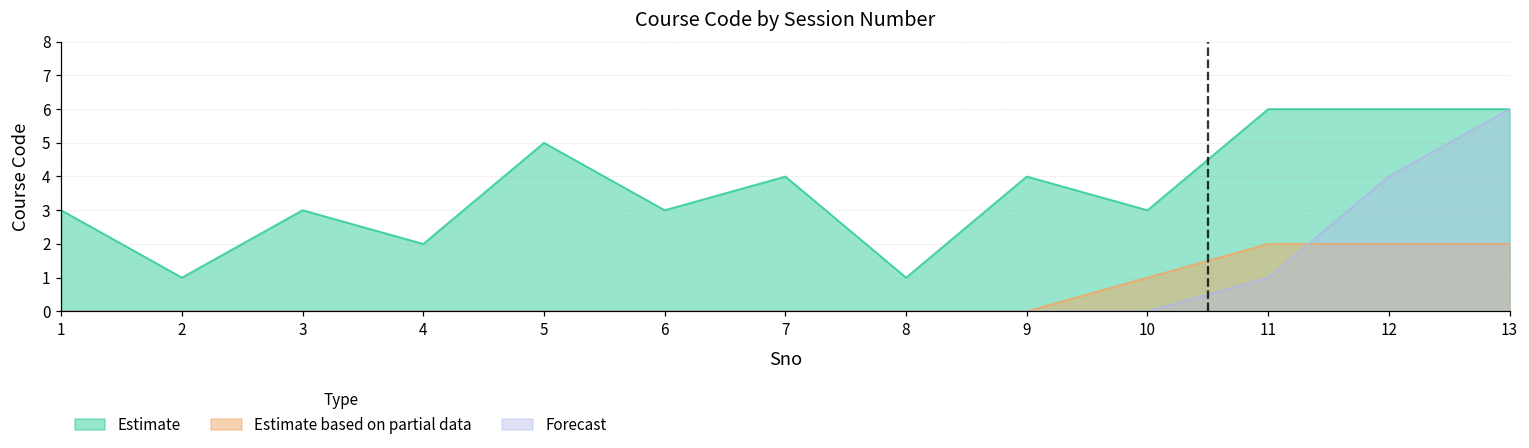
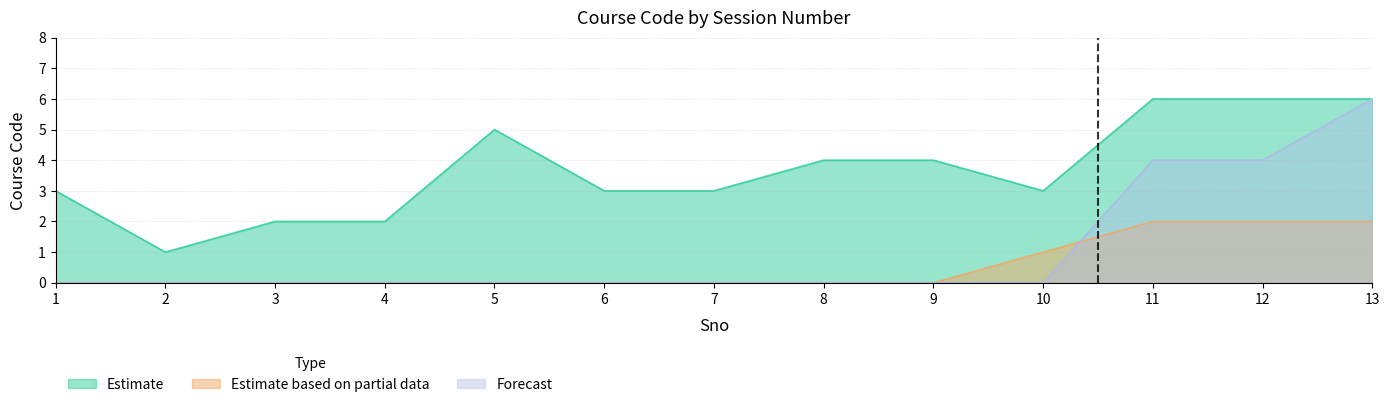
  {
    "Estimate": {
      "1": 3,
      "2": 1,
-     "3": 3,
+     "3": 2,
      "4": 2,
      "5": 5,
      "6": 3,
-     "7": 4,
-     "8": 1,
+     "7": 3,
+     "8": 4,
      "9": 4,
      "10": 3,
      "11": 6,
      "12": 6
    },
    "Estimate based on partial data": {
      "10": 1,
      "11": 2,
      "12": 2,
      "13": 2
    },
    "Forecast": {
      "10": 0,
-     "11": 1,
+     "11": 4,
      "12": 4
    }
  }
